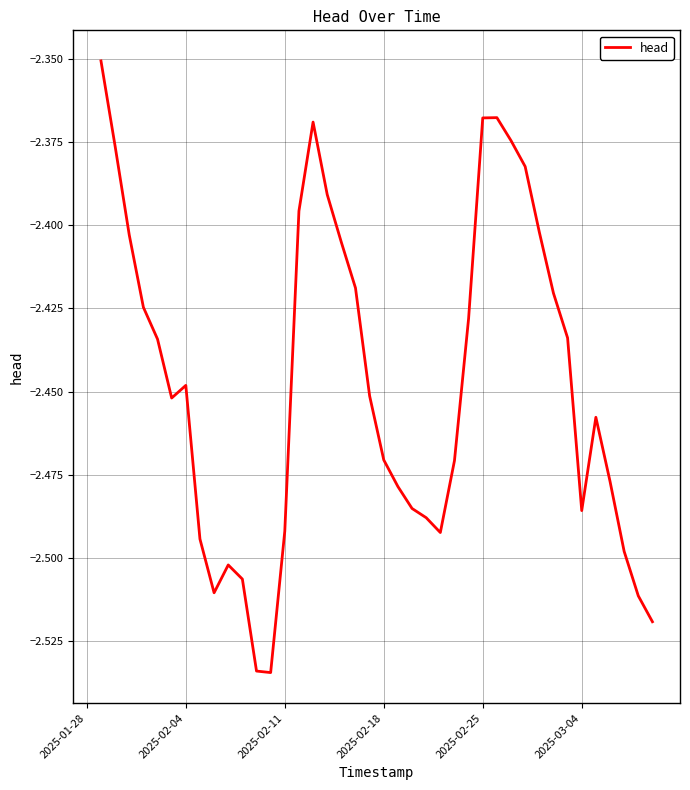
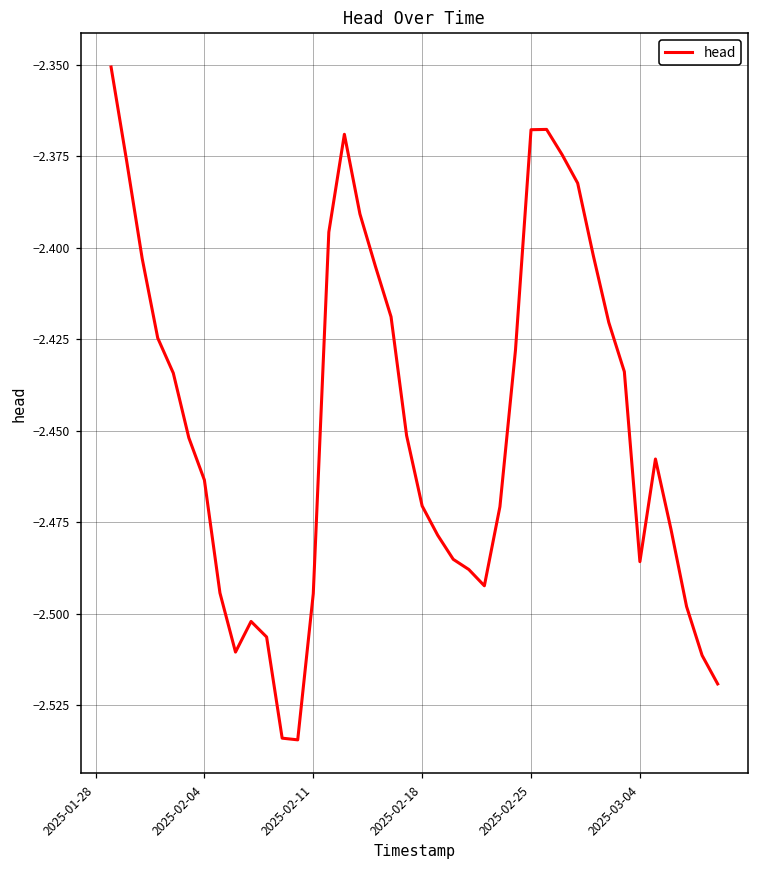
  {
-   "2025-02-04": -2.448,
-   "2025-02-11": -2.492,
+   "2025-02-04": -2.464,
+   "2025-02-11": -2.495,
    "2025-02-18": -2.471,
    "2025-02-25": -2.368,
    "2025-03-04": -2.486
  }
